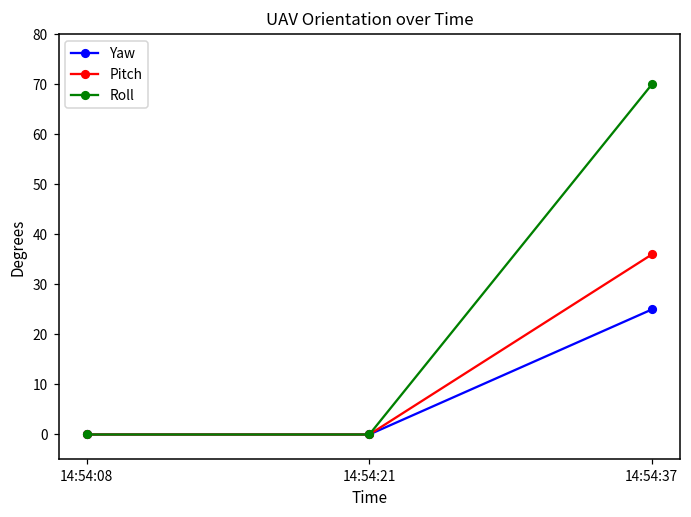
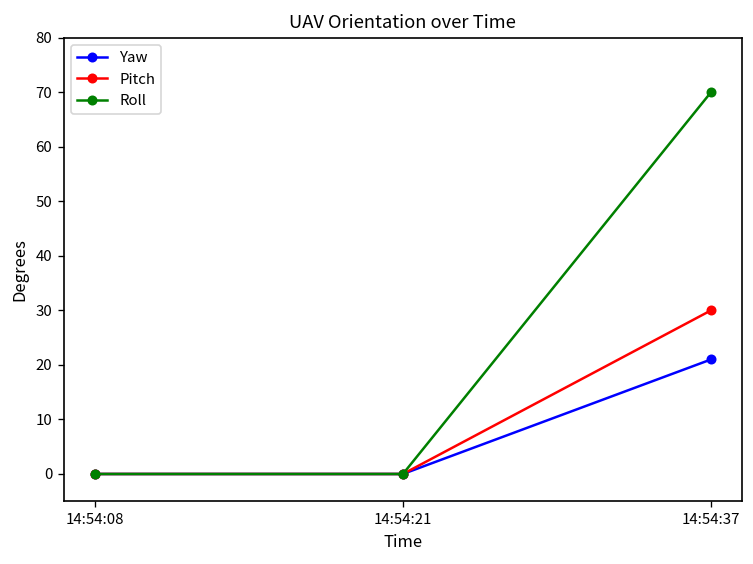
  {
    "Yaw": {
-     "14:54:37": 25
+     "14:54:37": 21
    },
    "Pitch": {
-     "14:54:37": 36
+     "14:54:37": 30
    },
    "Roll": {
      "14:54:37": 70
    }
  }
